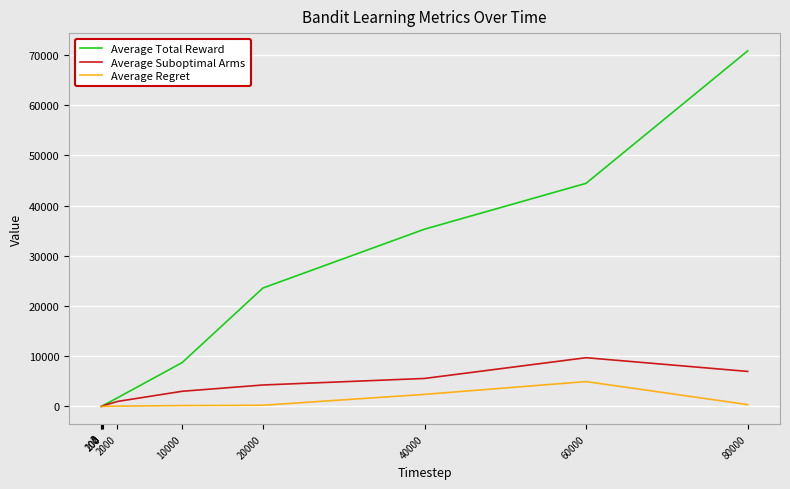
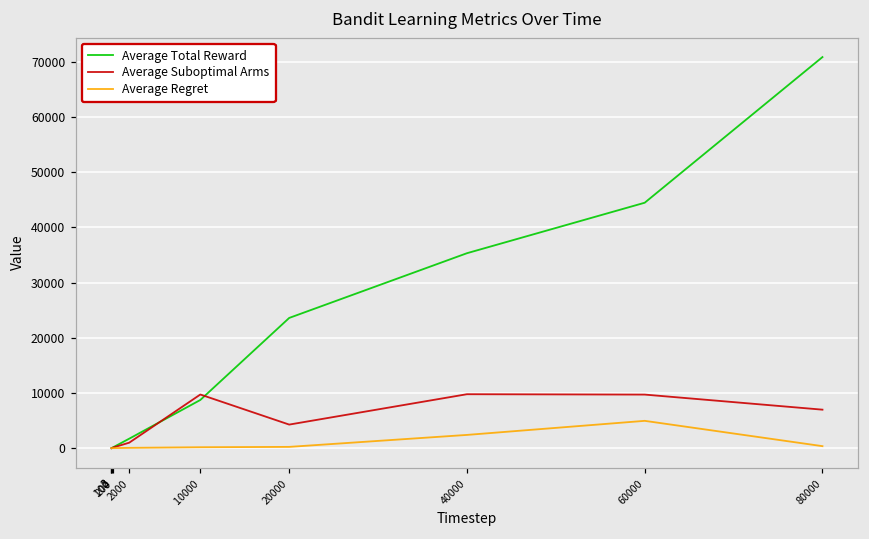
  {
    "Average Total Reward": {
      "2000": 2000,
      "10000": 9000,
      "20000": 24000,
      "40000": 35000,
      "60000": 44000,
      "80000": 71000
    },
    "Average Suboptimal Arms": {
      "2000": 1000,
-     "10000": 3000,
+     "10000": 10000,
      "20000": 4000,
-     "40000": 6000,
+     "40000": 10000,
      "60000": 10000,
      "80000": 7000
    },
    "Average Regret": {
      "2000": 0,
      "10000": 0,
      "20000": 0,
      "40000": 2000,
      "60000": 5000,
      "80000": 0
    }
  }
